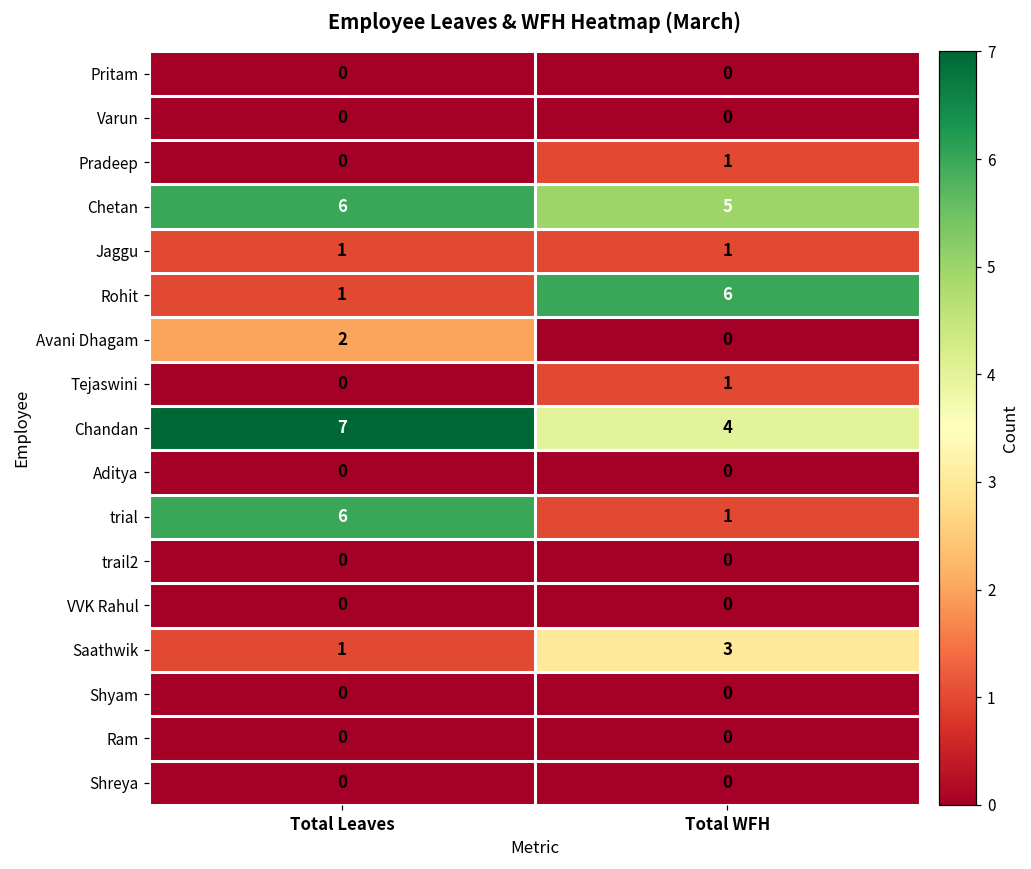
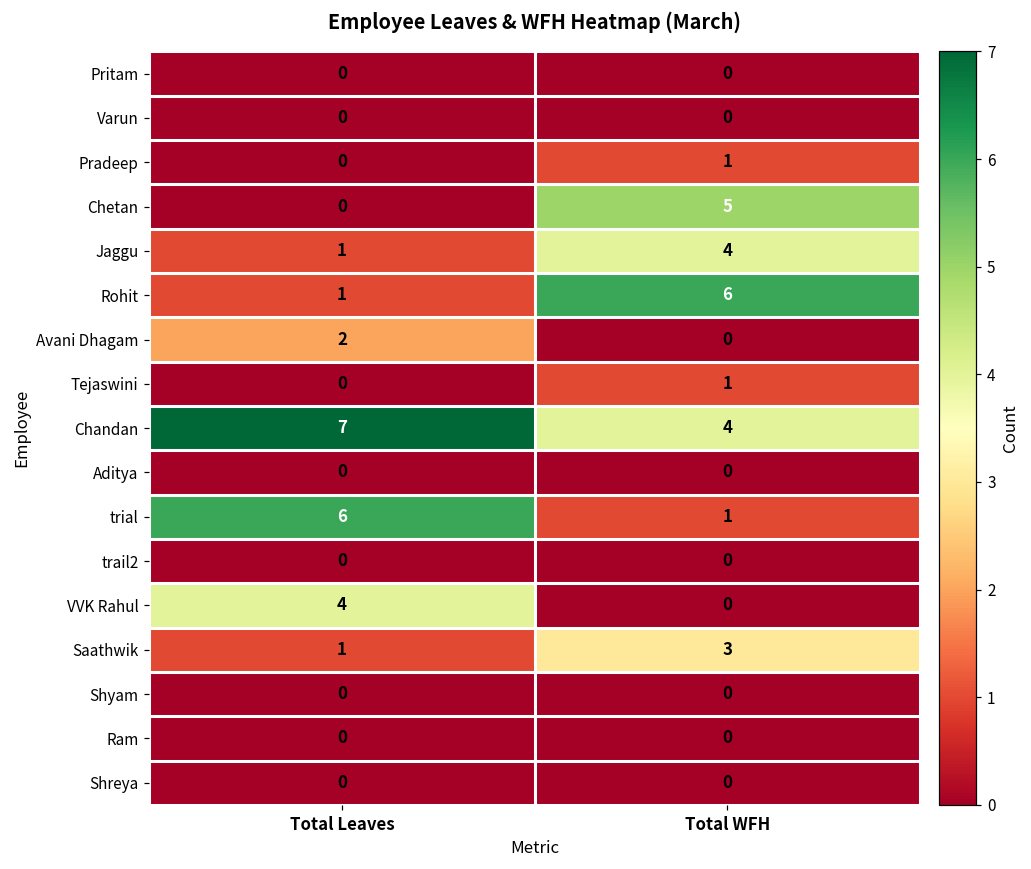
  {
    "Pritam": {
      "Total Leaves": 0,
      "Total WFH": 0
    },
    "Varun": {
      "Total Leaves": 0,
      "Total WFH": 0
    },
    "Pradeep": {
      "Total Leaves": 0,
      "Total WFH": 1
    },
    "Chetan": {
-     "Total Leaves": 6,
+     "Total Leaves": 0,
      "Total WFH": 5
    },
    "Jaggu": {
      "Total Leaves": 1,
-     "Total WFH": 1
+     "Total WFH": 4
    },
    "Rohit": {
      "Total Leaves": 1,
      "Total WFH": 6
    },
    "Avani Dhagam": {
      "Total Leaves": 2,
      "Total WFH": 0
    },
    "Tejaswini": {
      "Total Leaves": 0,
      "Total WFH": 1
    },
    "Chandan": {
      "Total Leaves": 7,
      "Total WFH": 4
    },
    "Aditya": {
      "Total Leaves": 0,
      "Total WFH": 0
    },
    "trial": {
      "Total Leaves": 6,
      "Total WFH": 1
    },
    "trail2": {
      "Total Leaves": 0,
      "Total WFH": 0
    },
    "VVK Rahul": {
-     "Total Leaves": 0,
+     "Total Leaves": 4,
      "Total WFH": 0
    },
    "Saathwik": {
      "Total Leaves": 1,
      "Total WFH": 3
    },
    "Shyam": {
      "Total Leaves": 0,
      "Total WFH": 0
    },
    "Ram": {
      "Total Leaves": 0,
      "Total WFH": 0
    },
    "Shreya": {
      "Total Leaves": 0,
      "Total WFH": 0
    }
  }
